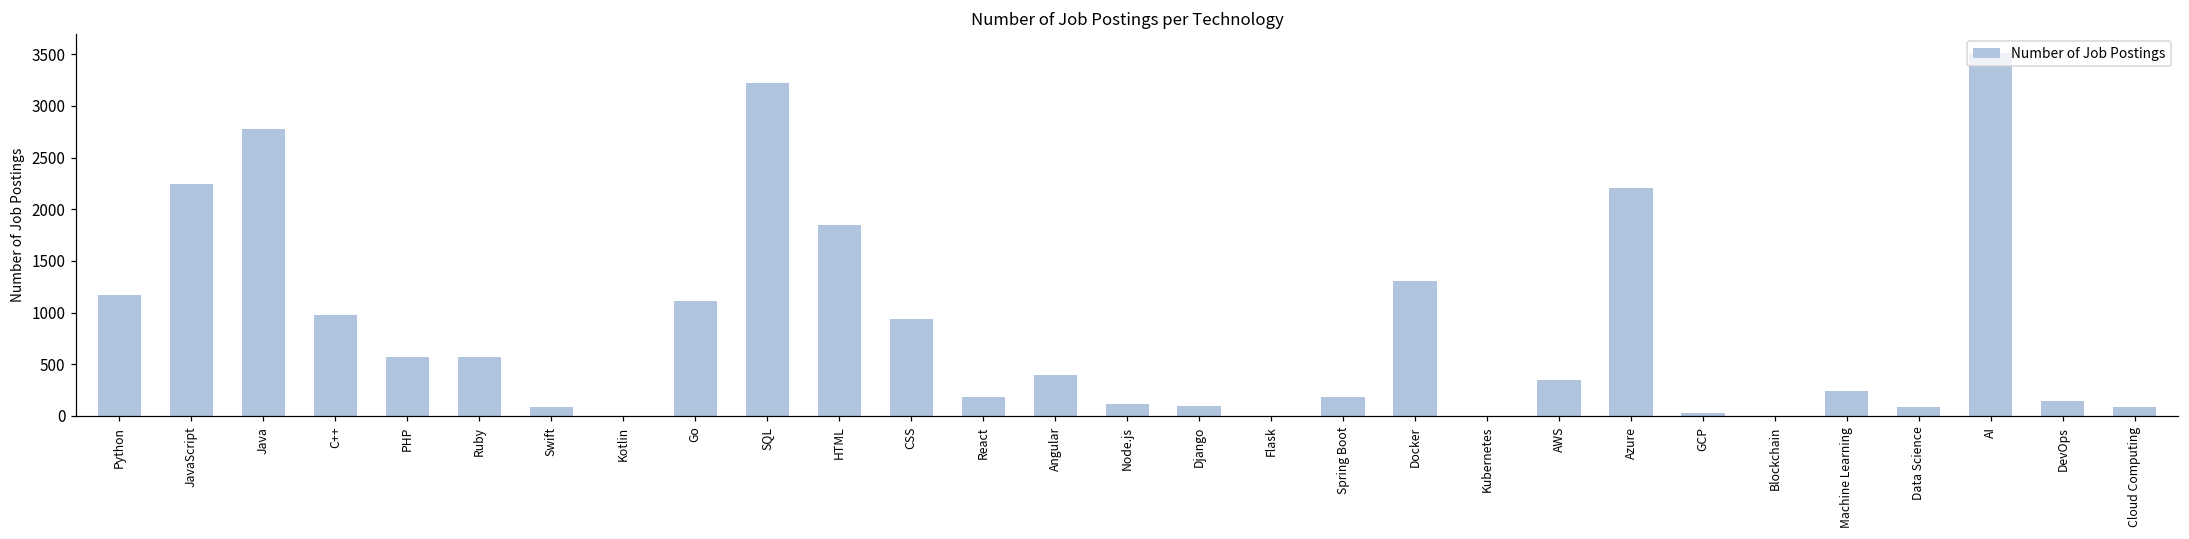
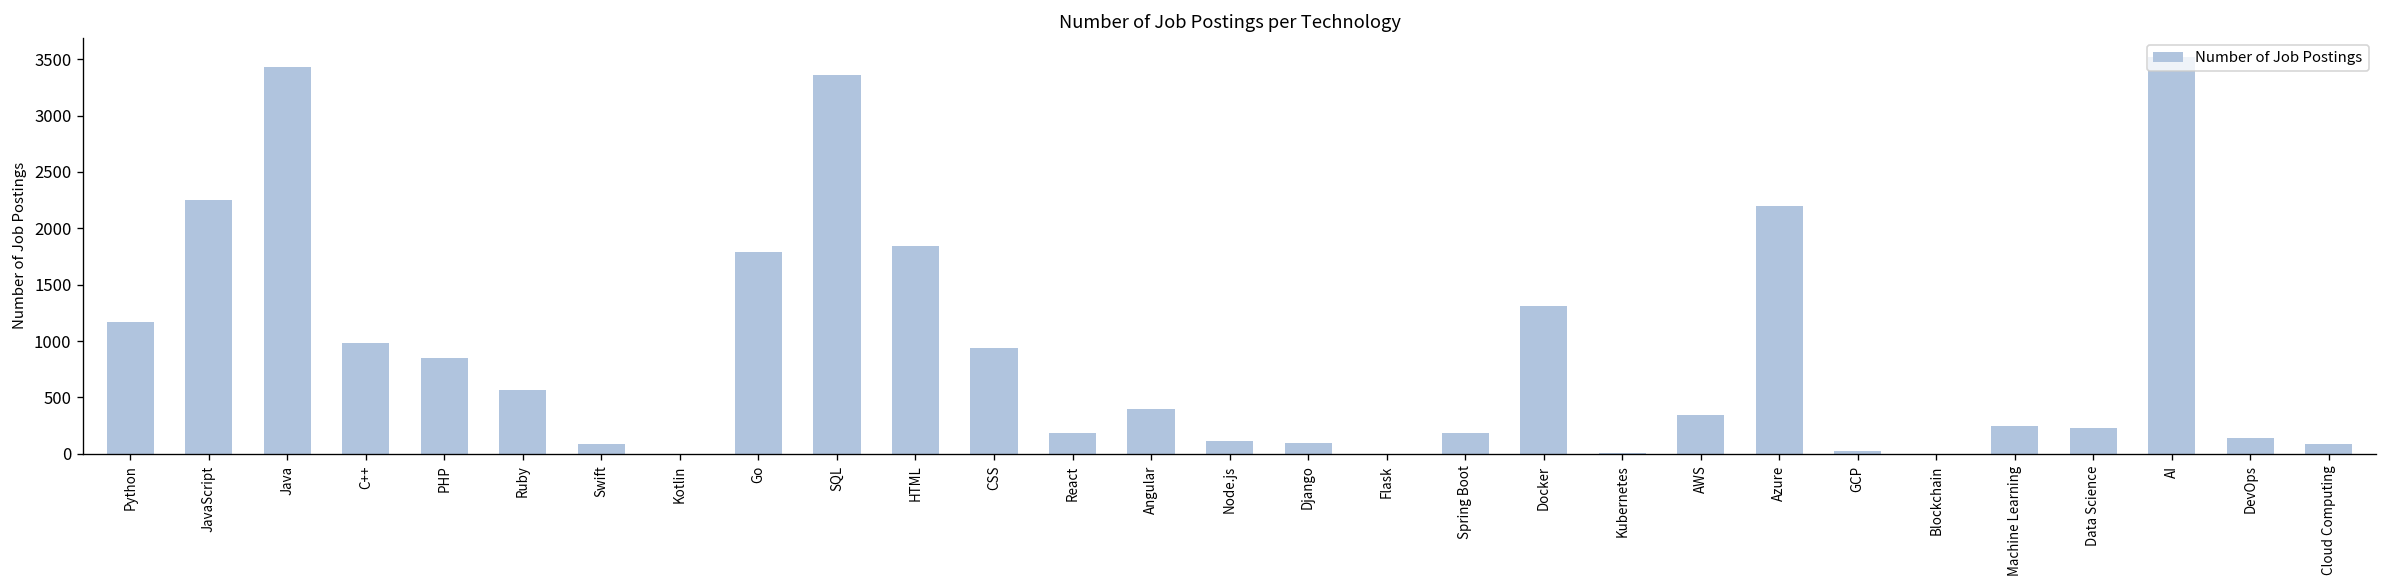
  {
    "Python": 1200,
    "JavaScript": 2200,
-   "Java": 2800,
+   "Java": 3400,
    "C++": 1000,
-   "PHP": 600,
+   "PHP": 800,
    "Ruby": 600,
    "Swift": 100,
    "Kotlin": 0,
-   "Go": 1100,
-   "SQL": 3200,
+   "Go": 1800,
+   "SQL": 3400,
    "HTML": 1800,
    "CSS": 900,
    "React": 200,
    "Angular": 400,
    "Node.js": 100,
    "Django": 100,
    "Flask": 0,
    "Spring Boot": 200,
    "Docker": 1300,
    "AWS": 300,
    "Azure": 2200,
    "GCP": 0,
    "Blockchain": 0,
    "Machine Learning": 200,
-   "Data Science": 100,
+   "Data Science": 200,
    "DevOps": 100,
    "Cloud Computing": 100
  }
